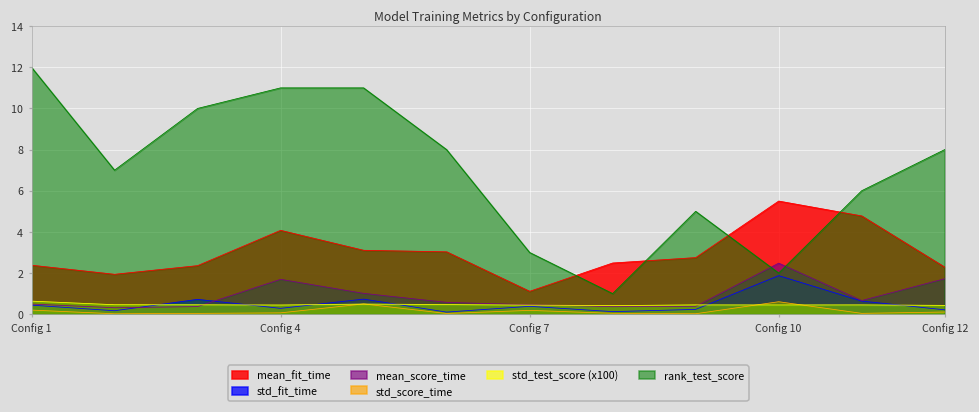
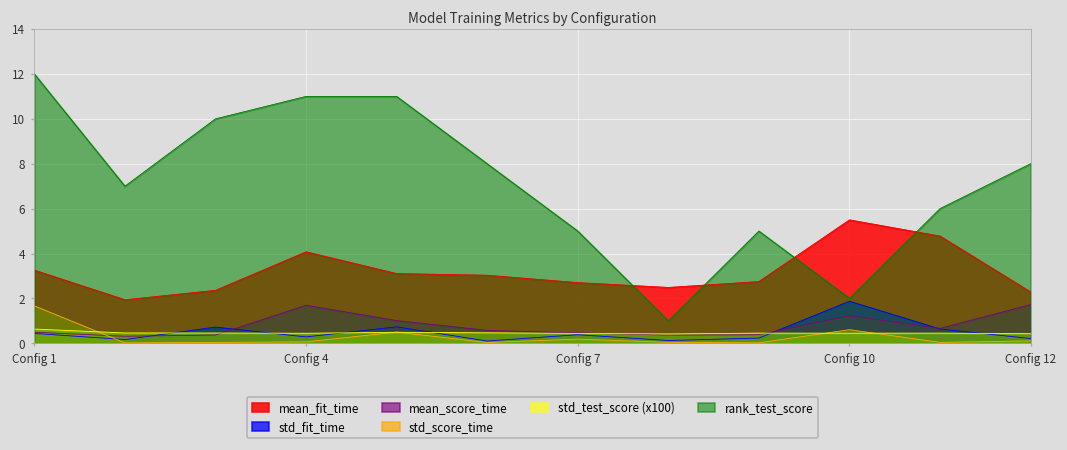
  {
    "mean_fit_time": {
-     "Config 1": 2.4,
+     "Config 1": 3.3,
      "Config 4": 4.1,
-     "Config 7": 1.1,
+     "Config 7": 2.7,
      "Config 10": 5.5,
      "Config 12": 2.3
    },
    "std_fit_time": {
      "Config 4": 0.3
    },
    "mean_score_time": {
      "Config 4": 1.7,
-     "Config 10": 2.5,
+     "Config 10": 1.2,
      "Config 12": 1.7
    },
    "std_score_time": {
-     "Config 1": 0.2,
+     "Config 1": 1.7,
      "Config 4": 0.1,
      "Config 7": 0.2,
      "Config 10": 0.6
    },
    "std_test_score (x100)": {
      "Config 1": 0.6,
      "Config 4": 0.4,
      "Config 10": 0.4,
      "Config 12": 0.4
    },
    "rank_test_score": {
      "Config 1": 12,
      "Config 4": 11,
-     "Config 7": 3,
+     "Config 7": 5,
      "Config 12": 8
    }
  }
